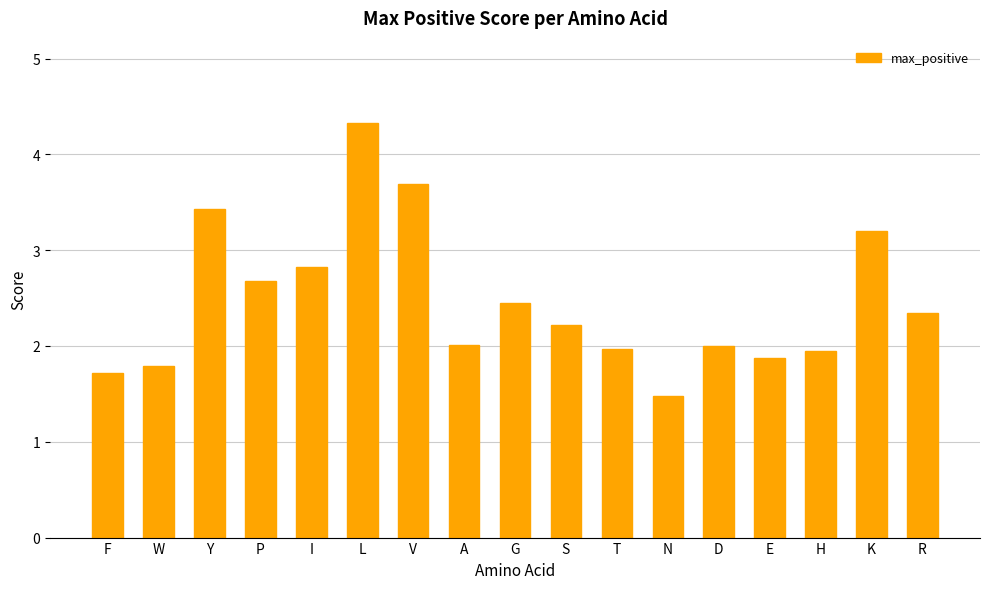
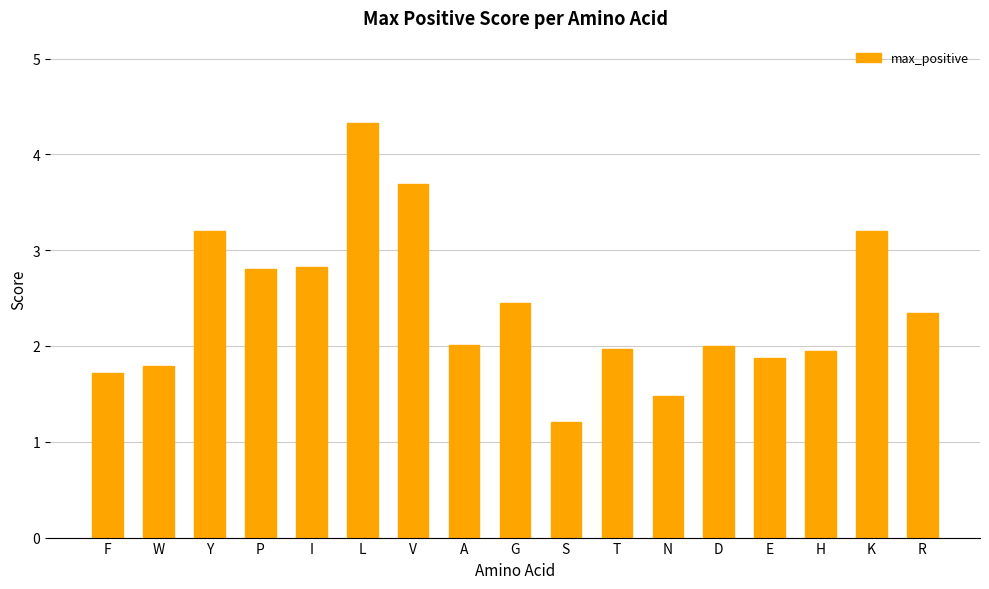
  {
    "F": 1.7,
    "W": 1.8,
-   "Y": 3.4,
-   "P": 2.7,
+   "Y": 3.2,
+   "P": 2.8,
    "I": 2.8,
    "L": 4.3,
    "V": 3.7,
    "A": 2.0,
    "G": 2.4,
-   "S": 2.2,
+   "S": 1.2,
    "T": 2.0,
    "N": 1.5,
    "D": 2.0,
    "E": 1.9,
    "H": 1.9,
    "K": 3.2,
    "R": 2.3
  }
